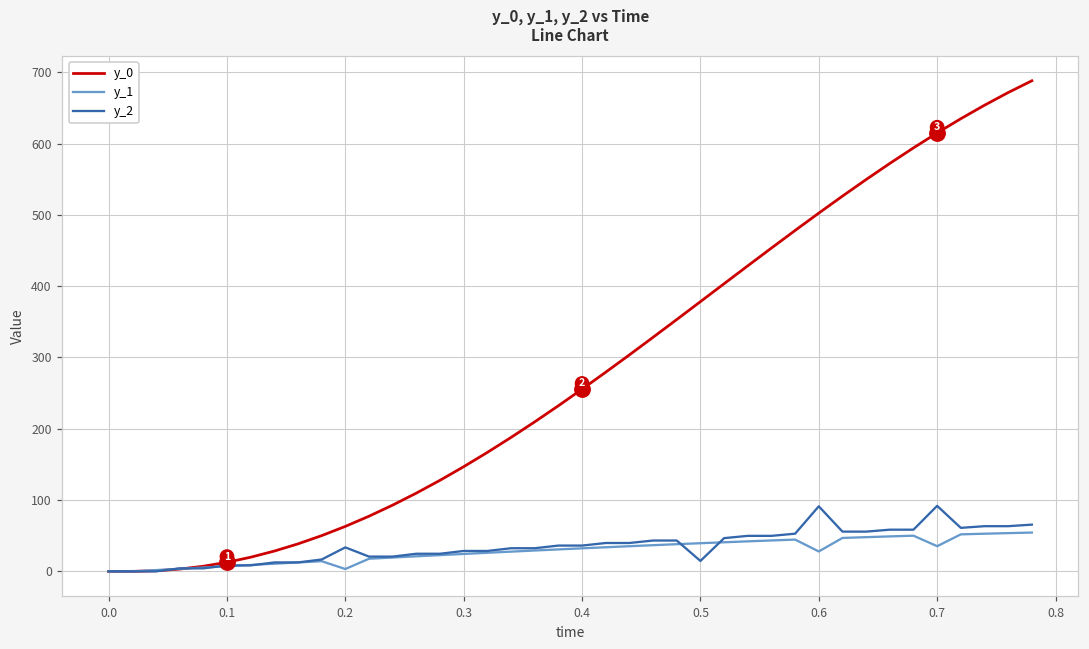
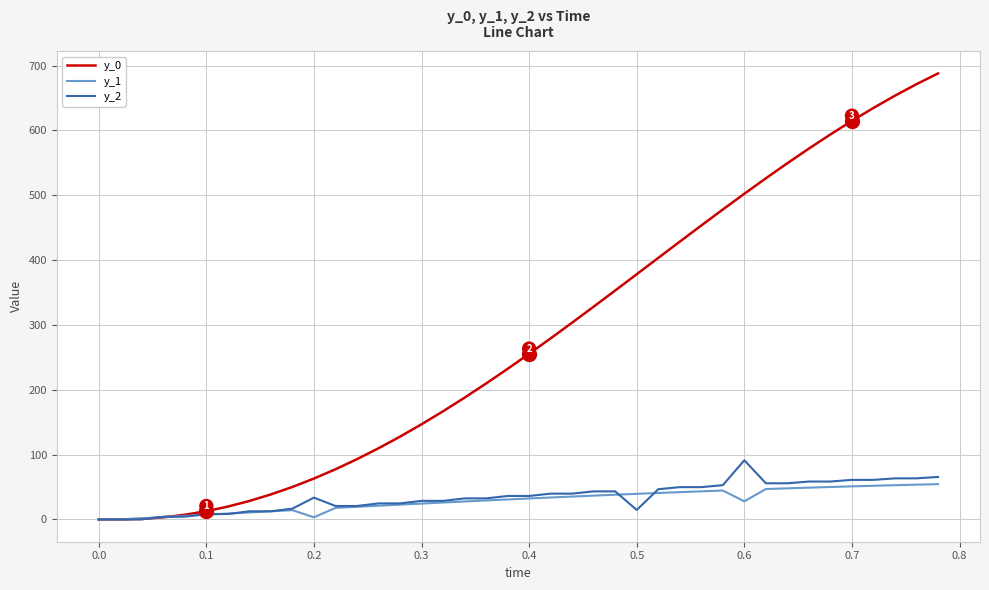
  {
    "y_1": {
      "0.2": 0,
      "0.3": 20,
      "0.5": 40,
      "0.6": 30,
-     "0.7": 40
+     "0.7": 50
    },
    "y_2": {
      "0.2": 30,
      "0.3": 30,
      "0.5": 10,
      "0.6": 90,
-     "0.7": 90
+     "0.7": 60
    }
  }
